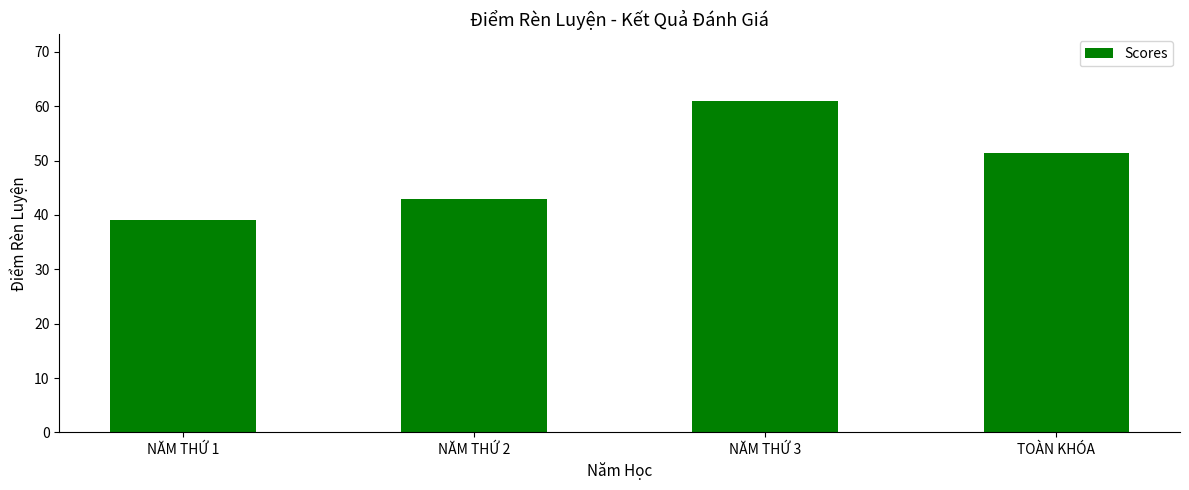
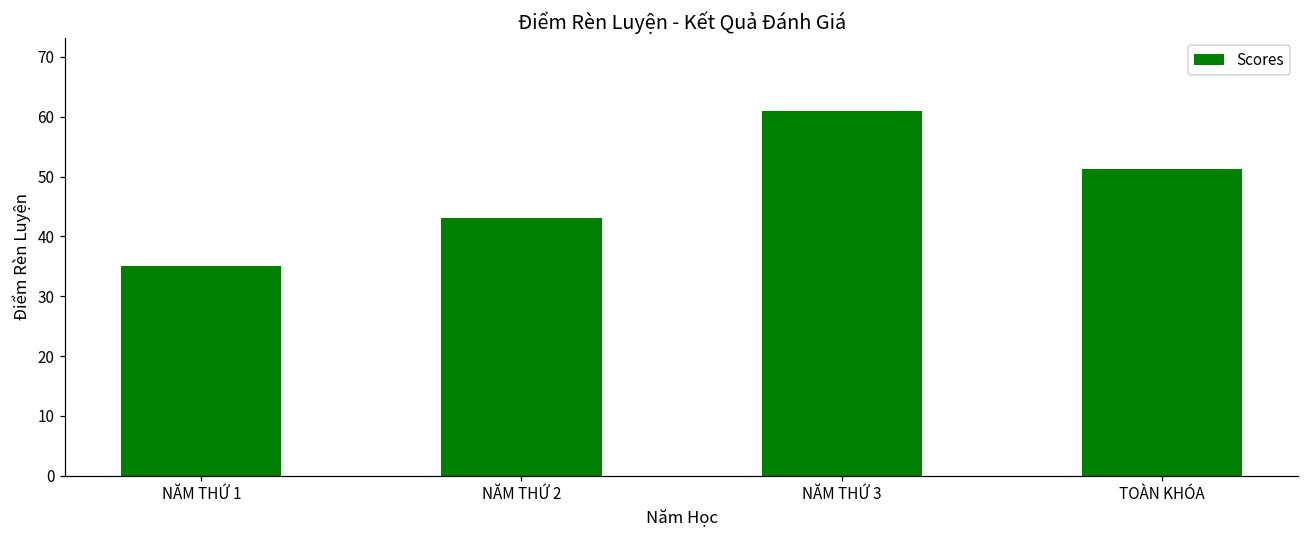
  {
-   "NĂM THỨ 1": 39,
+   "NĂM THỨ 1": 35,
    "NĂM THỨ 2": 43,
    "NĂM THỨ 3": 61,
    "TOÀN KHÓA": 51
  }
